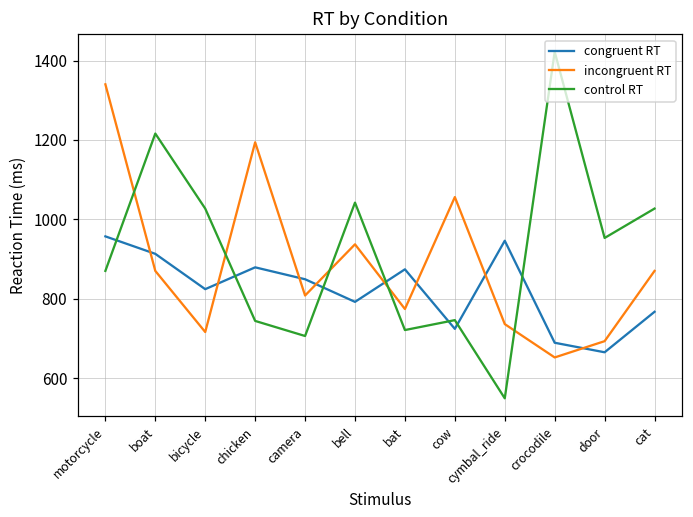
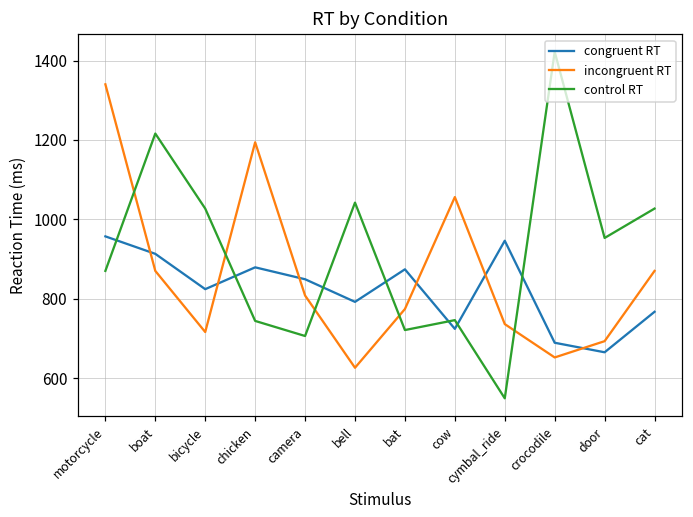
  {
    "congruent RT": {
      "motorcycle": 960,
      "boat": 910,
      "bicycle": 820,
      "chicken": 880,
      "camera": 850,
      "bell": 790,
      "bat": 870,
      "cow": 720,
      "cymbal_ride": 950,
      "crocodile": 690,
      "door": 670,
      "cat": 770
    },
    "incongruent RT": {
      "motorcycle": 1340,
      "boat": 870,
      "bicycle": 720,
      "chicken": 1190,
      "camera": 810,
-     "bell": 940,
+     "bell": 630,
      "bat": 770,
      "cow": 1060,
      "cymbal_ride": 740,
      "crocodile": 650,
      "door": 690,
      "cat": 870
    },
    "control RT": {
      "motorcycle": 870,
      "boat": 1220,
      "bicycle": 1030,
      "chicken": 740,
      "camera": 710,
      "bell": 1040,
      "bat": 720,
      "cow": 750,
      "cymbal_ride": 550,
      "door": 950,
      "cat": 1030
    }
  }
